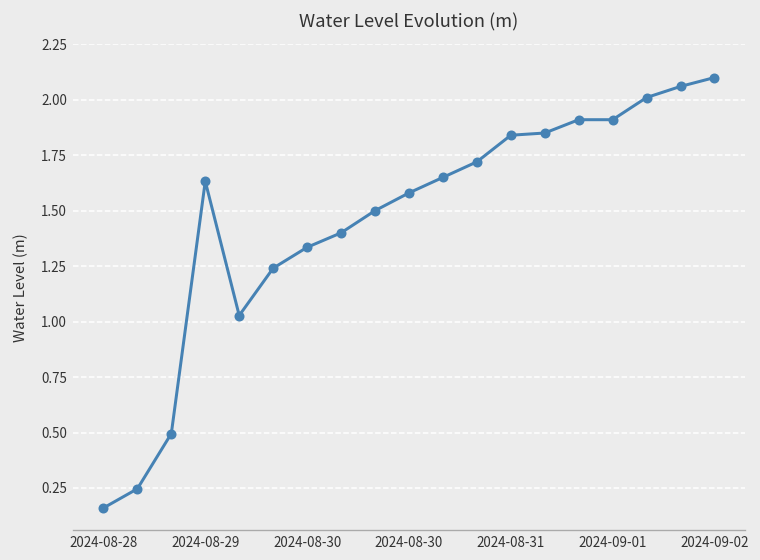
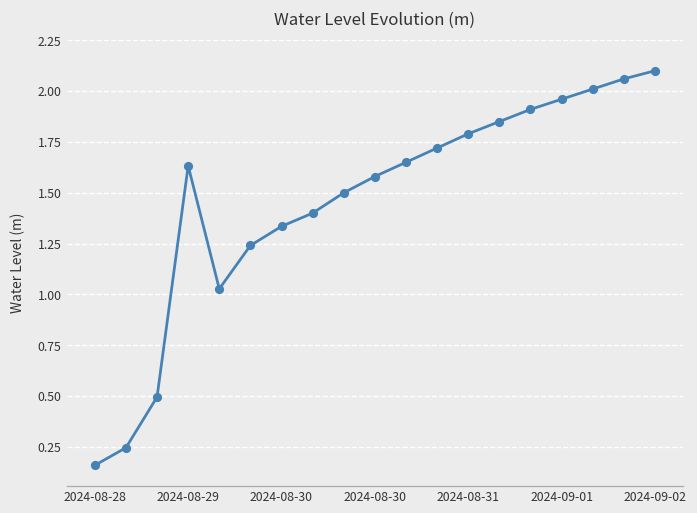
  {
    "2024-08-28": 0.16,
    "2024-08-29": 1.63,
-   "2024-08-31": 1.84,
-   "2024-09-01": 1.91,
+   "2024-08-31": 1.79,
+   "2024-09-01": 1.96,
    "2024-09-02": 2.10
  }
